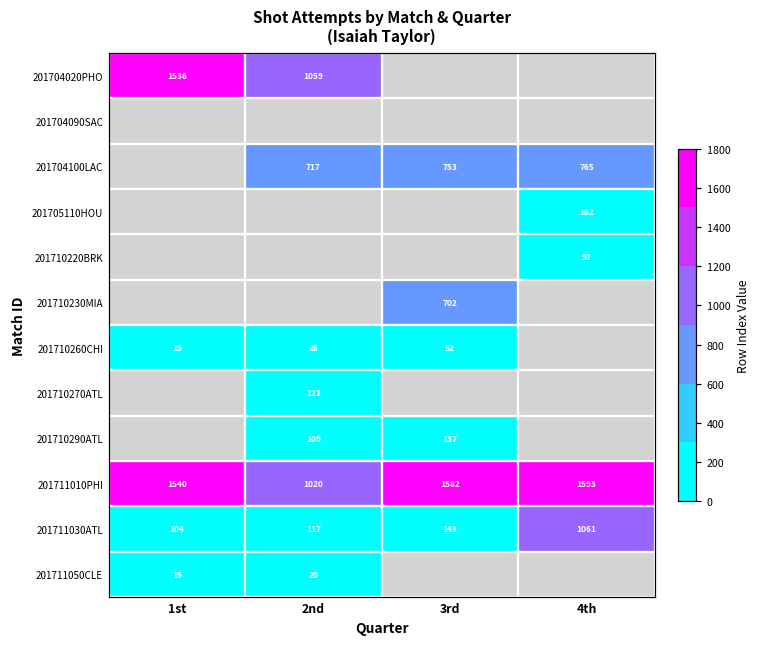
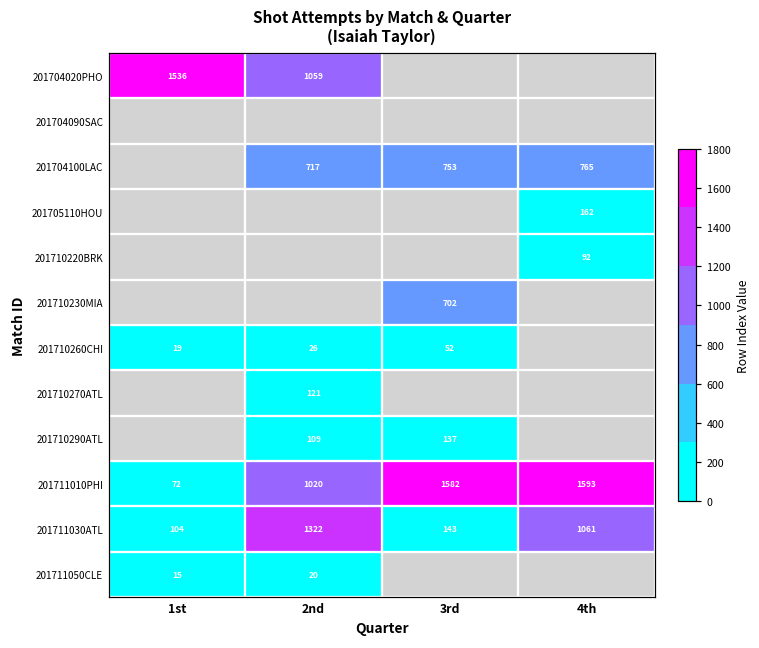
  {
    "201704020PHO": {
      "1st": 1536,
      "2nd": 1059
    },
    "201704100LAC": {
      "2nd": 717,
      "3rd": 753,
      "4th": 765
    },
    "201705110HOU": {
      "4th": 162
    },
    "201710220BRK": {
      "4th": 92
    },
    "201710230MIA": {
      "3rd": 702
    },
    "201710260CHI": {
      "1st": 19,
      "2nd": 26,
      "3rd": 52
    },
    "201710270ATL": {
      "2nd": 121
    },
    "201710290ATL": {
      "2nd": 109,
      "3rd": 137
    },
    "201711010PHI": {
-     "1st": 1540,
+     "1st": 72,
      "2nd": 1020,
      "3rd": 1582,
      "4th": 1593
    },
    "201711030ATL": {
      "1st": 104,
-     "2nd": 117,
+     "2nd": 1322,
      "3rd": 143,
      "4th": 1061
    },
    "201711050CLE": {
      "1st": 15,
      "2nd": 20
    }
  }
